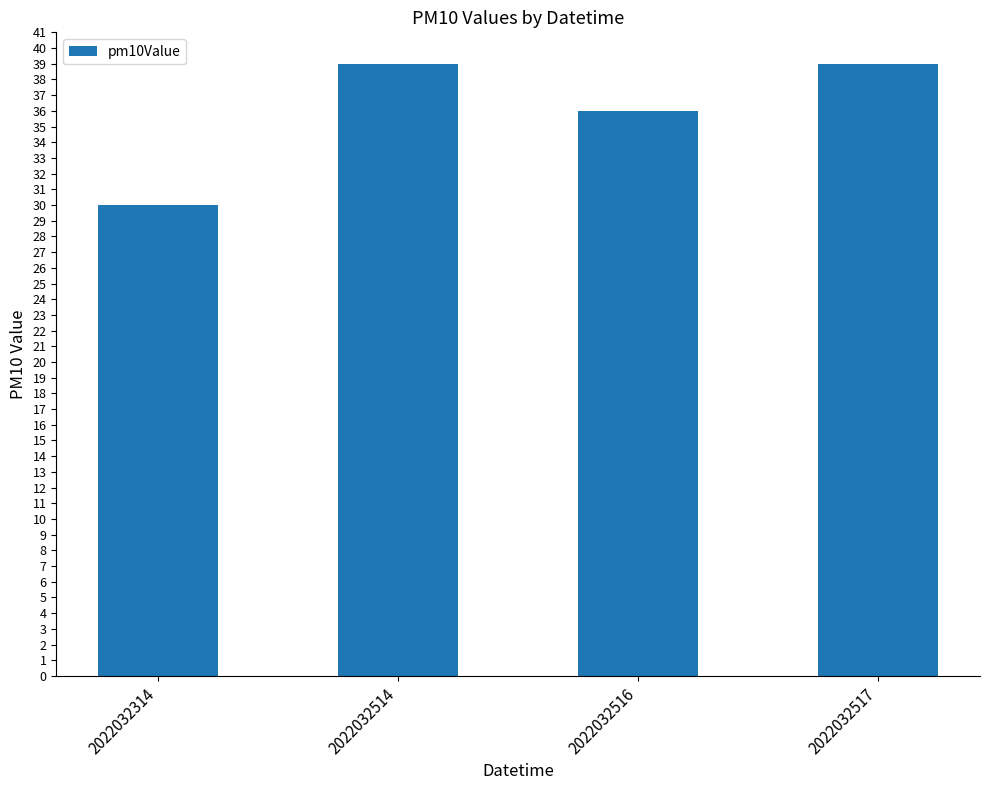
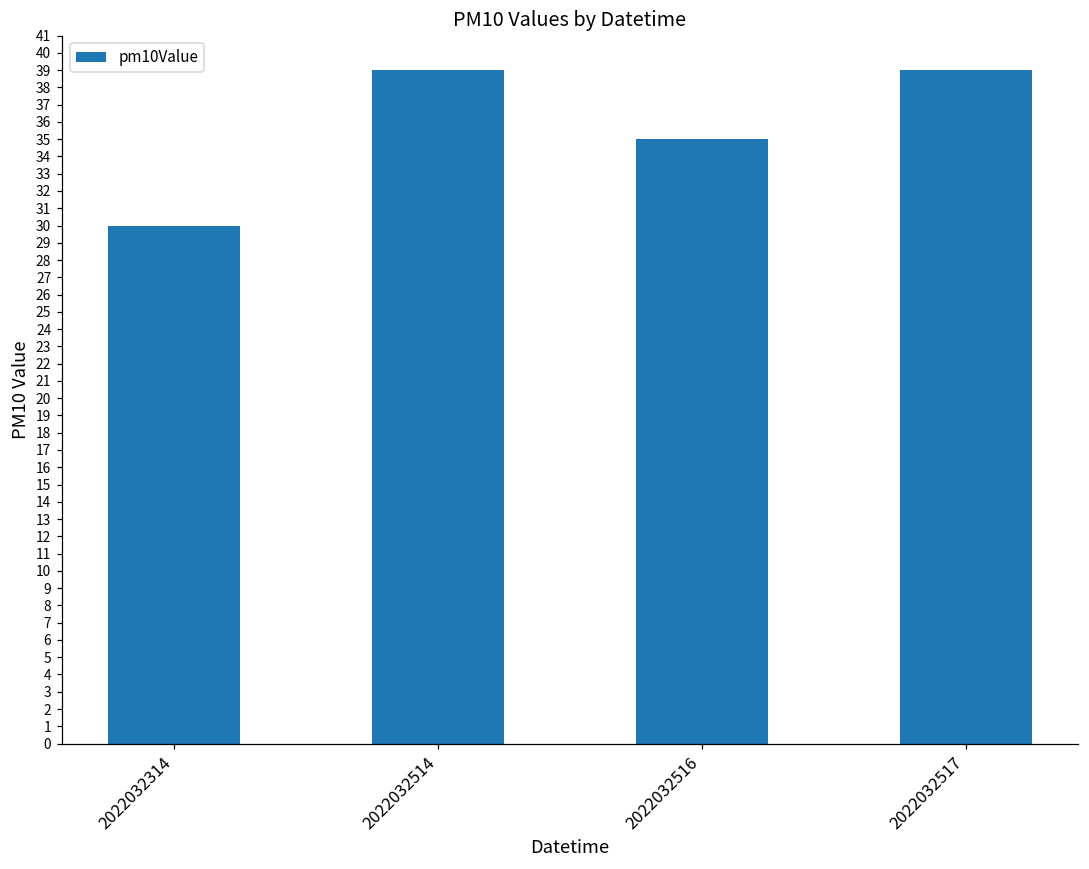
  {
    "2022032314": 30,
    "2022032514": 39,
-   "2022032516": 36,
+   "2022032516": 35,
    "2022032517": 39
  }
